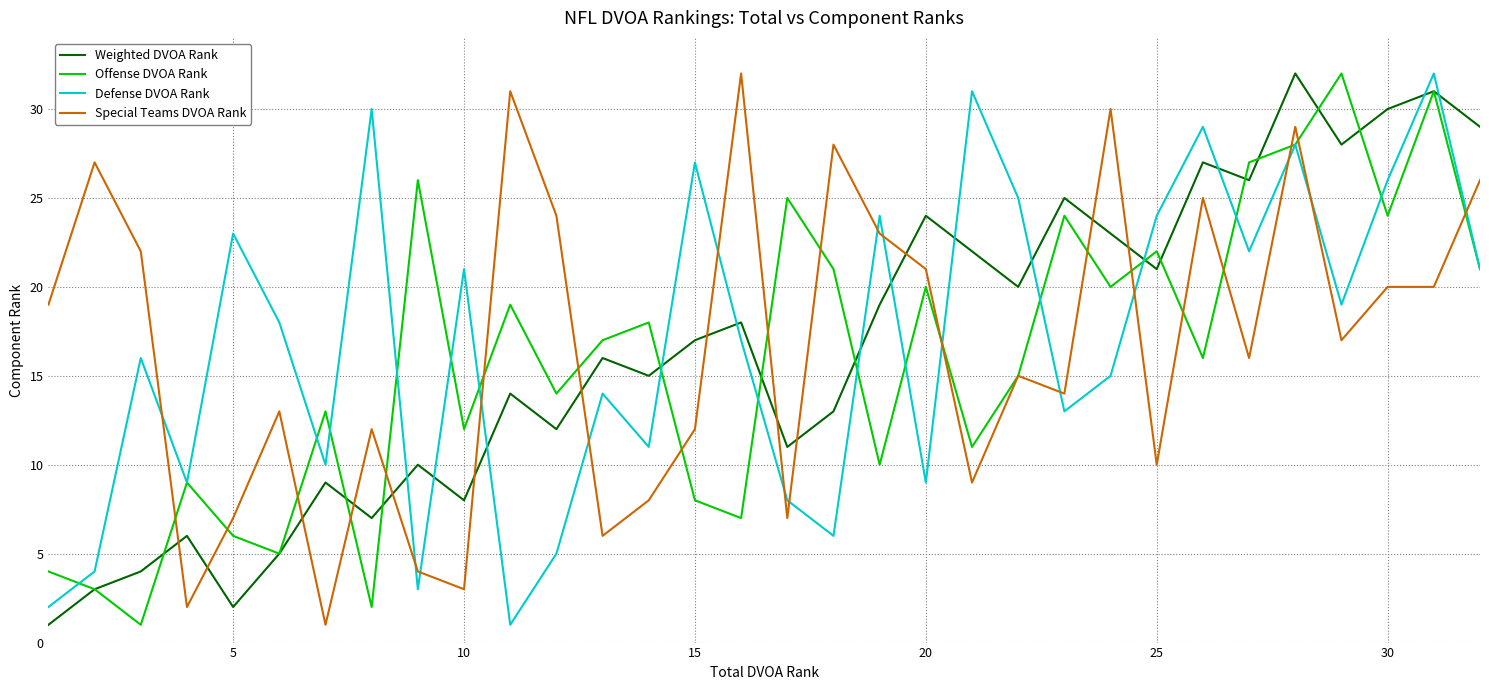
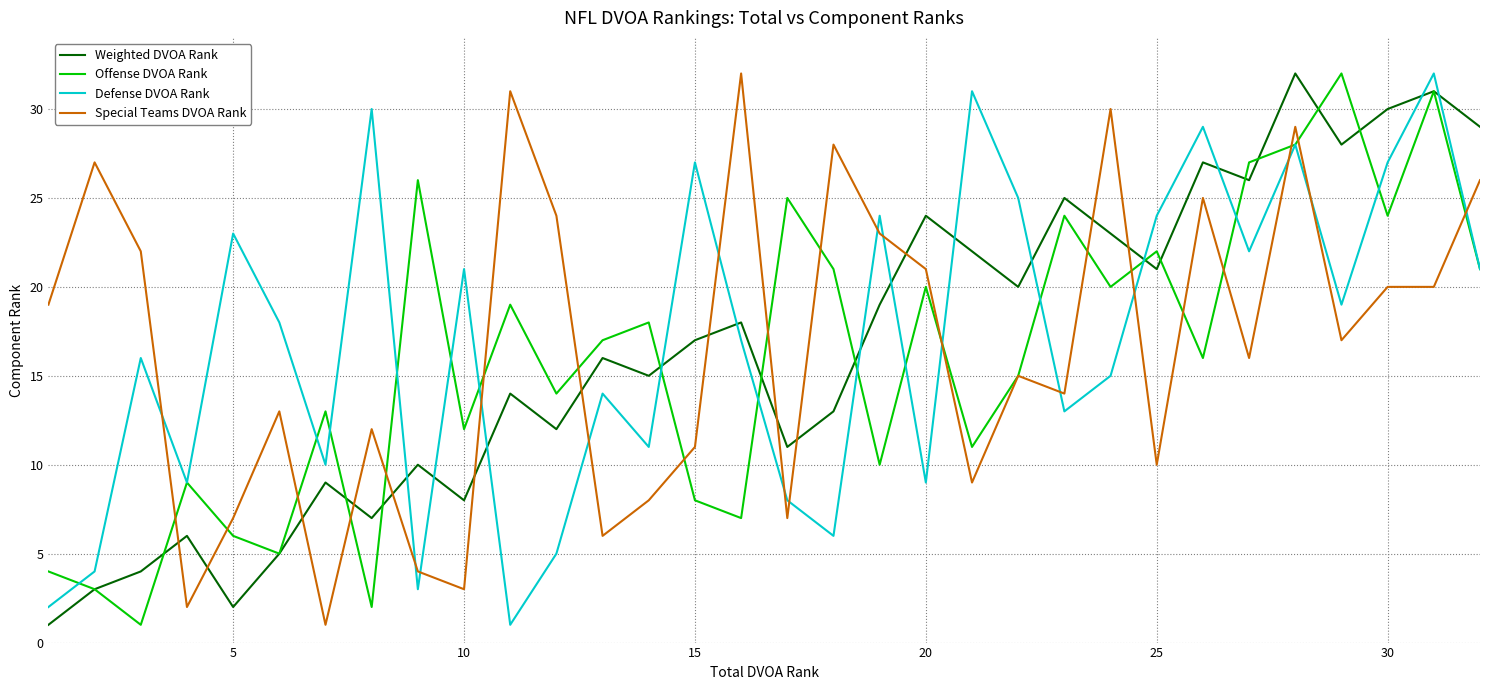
  {
    "Weighted DVOA Rank": {
      "5": 2,
      "10": 8,
      "15": 17,
      "20": 24,
      "25": 21,
      "30": 30
    },
    "Offense DVOA Rank": {
      "5": 6,
      "10": 12,
      "15": 8,
      "20": 20,
      "25": 22,
      "30": 24
    },
    "Defense DVOA Rank": {
      "5": 23,
      "10": 21,
      "15": 27,
      "20": 9,
      "25": 24,
-     "30": 26
+     "30": 27
    },
    "Special Teams DVOA Rank": {
      "5": 7,
      "10": 3,
-     "15": 12,
+     "15": 11,
      "20": 21,
      "25": 10,
      "30": 20
    }
  }
